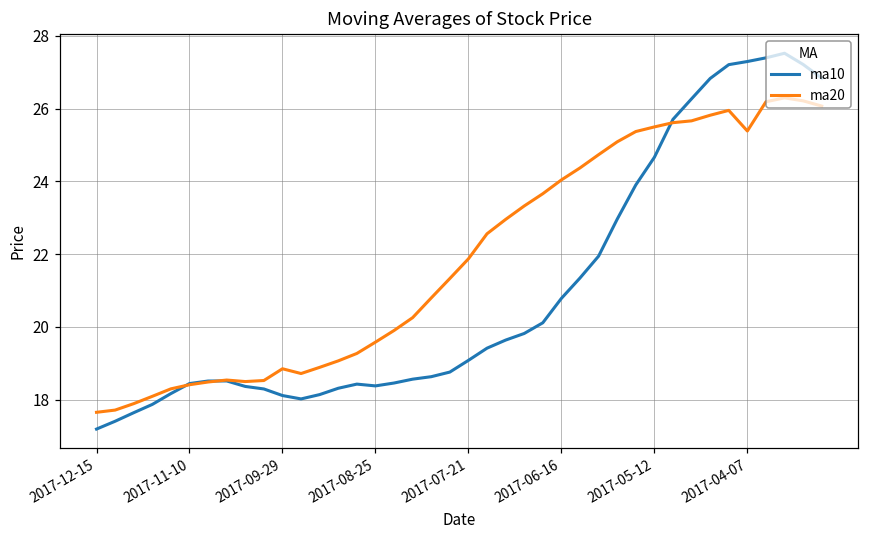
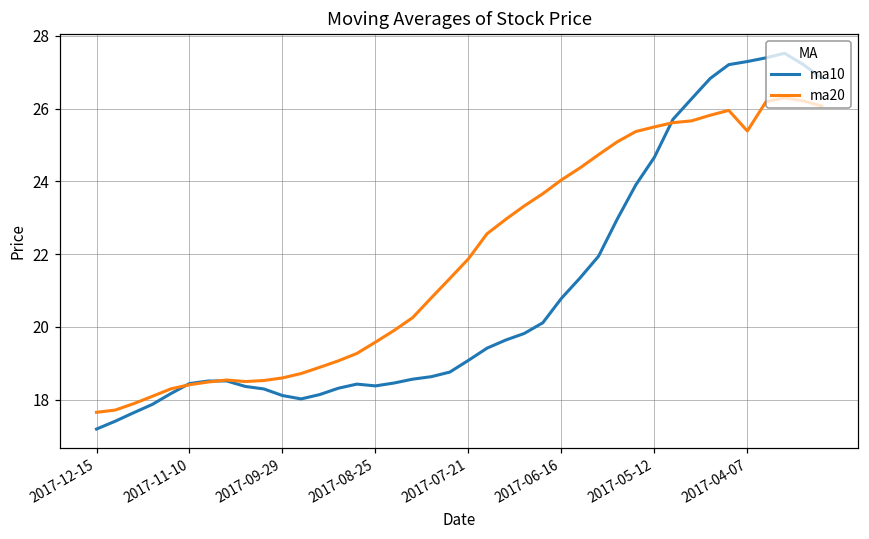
  {
    "ma10": {
      "2017-12-15": 17.2,
      "2017-09-29": 18.1,
      "2017-08-25": 18.4,
      "2017-07-21": 19.1,
      "2017-06-16": 20.8,
      "2017-05-12": 24.7,
      "2017-04-07": 27.3
    },
    "ma20": {
      "2017-12-15": 17.7,
-     "2017-09-29": 18.9,
+     "2017-09-29": 18.6,
      "2017-08-25": 19.6,
      "2017-07-21": 21.9,
      "2017-06-16": 24.0,
      "2017-05-12": 25.5,
      "2017-04-07": 25.4
    }
  }
